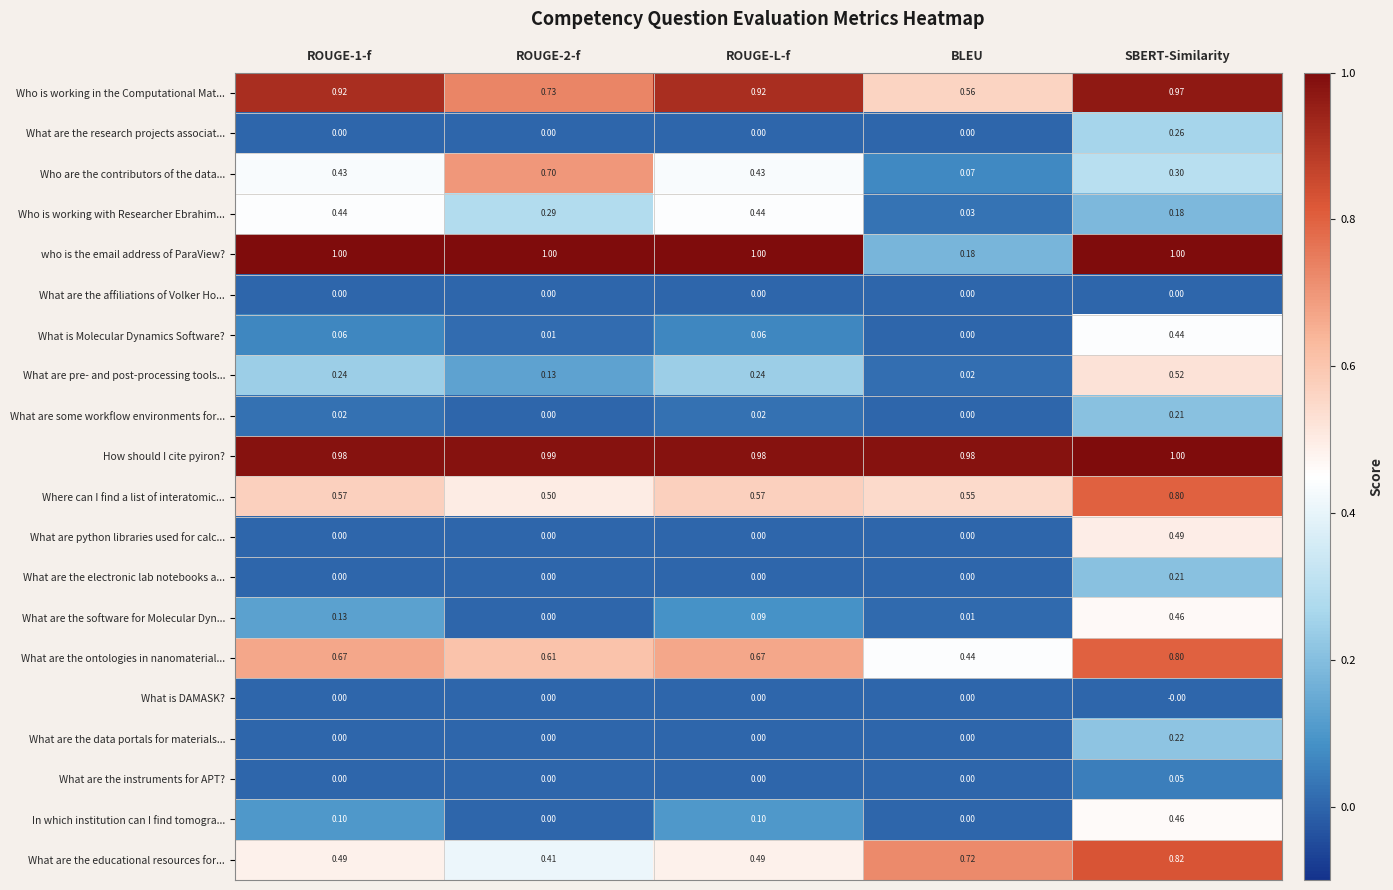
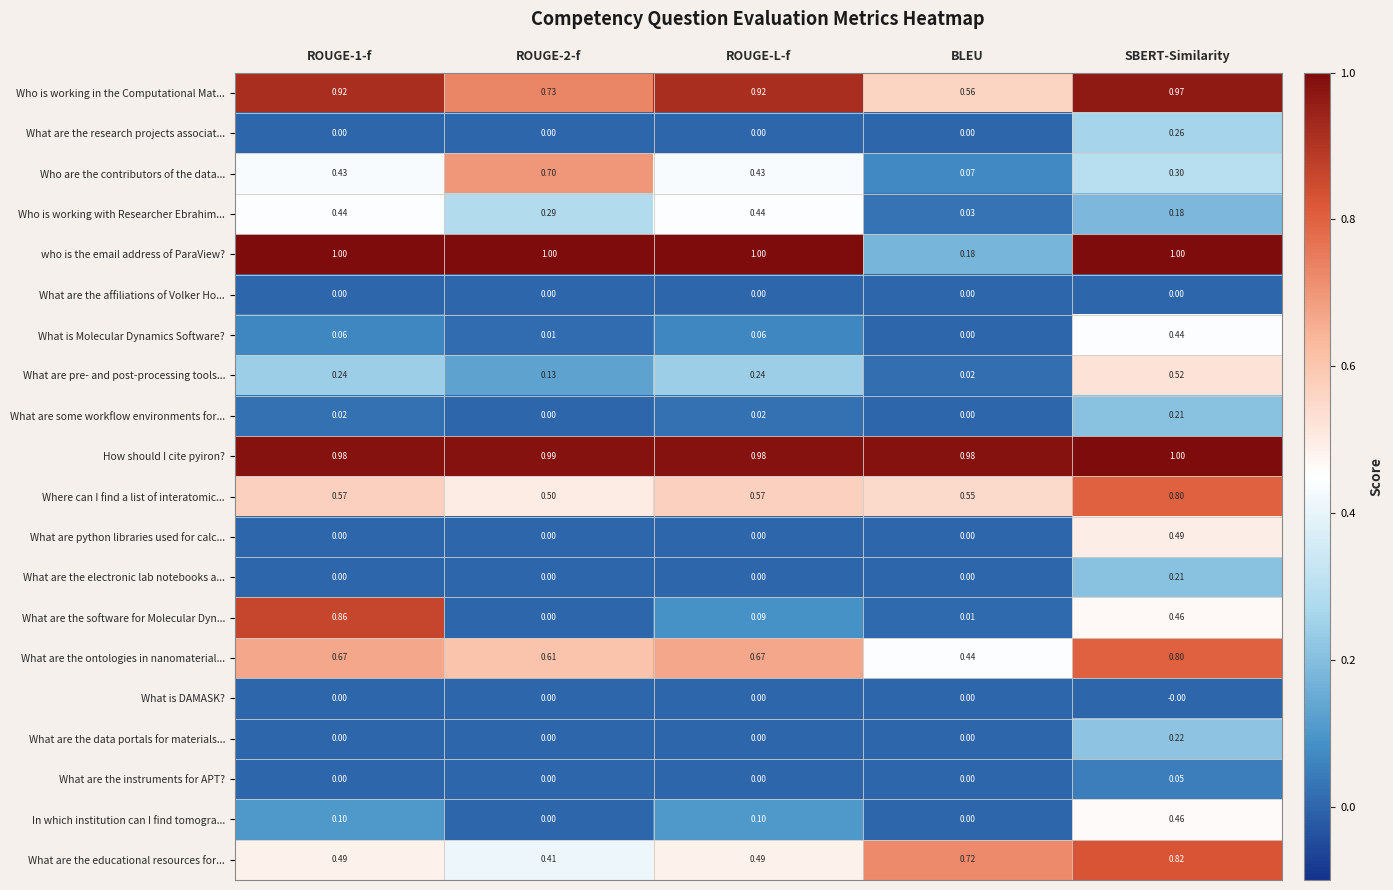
  {
    "Who is working in the Computational Mat...": {
      "ROUGE-1-f": 0.92,
      "ROUGE-2-f": 0.73,
      "ROUGE-L-f": 0.92,
      "BLEU": 0.56,
      "SBERT-Similarity": 0.97
    },
    "What are the research projects associat...": {
      "ROUGE-1-f": 0.00,
      "ROUGE-2-f": 0.00,
      "ROUGE-L-f": 0.00,
      "BLEU": 0.00,
      "SBERT-Similarity": 0.26
    },
    "Who are the contributors of the data...": {
      "ROUGE-1-f": 0.43,
      "ROUGE-2-f": 0.70,
      "ROUGE-L-f": 0.43,
      "BLEU": 0.07,
      "SBERT-Similarity": 0.30
    },
    "Who is working with Researcher Ebrahim...": {
      "ROUGE-1-f": 0.44,
      "ROUGE-2-f": 0.29,
      "ROUGE-L-f": 0.44,
      "BLEU": 0.03,
      "SBERT-Similarity": 0.18
    },
    "who is the email address of ParaView?": {
      "ROUGE-1-f": 1.00,
      "ROUGE-2-f": 1.00,
      "ROUGE-L-f": 1.00,
      "BLEU": 0.18,
      "SBERT-Similarity": 1.00
    },
    "What are the affiliations of Volker Ho...": {
      "ROUGE-1-f": 0.00,
      "ROUGE-2-f": 0.00,
      "ROUGE-L-f": 0.00,
      "BLEU": 0.00,
      "SBERT-Similarity": 0.00
    },
    "What is Molecular Dynamics Software?": {
      "ROUGE-1-f": 0.06,
      "ROUGE-2-f": 0.01,
      "ROUGE-L-f": 0.06,
      "BLEU": 0.00,
      "SBERT-Similarity": 0.44
    },
    "What are pre- and post-processing tools...": {
      "ROUGE-1-f": 0.24,
      "ROUGE-2-f": 0.13,
      "ROUGE-L-f": 0.24,
      "BLEU": 0.02,
      "SBERT-Similarity": 0.52
    },
    "What are some workflow environments for...": {
      "ROUGE-1-f": 0.02,
      "ROUGE-2-f": 0.00,
      "ROUGE-L-f": 0.02,
      "BLEU": 0.00,
      "SBERT-Similarity": 0.21
    },
    "How should I cite pyiron?": {
      "ROUGE-1-f": 0.98,
      "ROUGE-2-f": 0.99,
      "ROUGE-L-f": 0.98,
      "BLEU": 0.98,
      "SBERT-Similarity": 1.00
    },
    "Where can I find a list of interatomic...": {
      "ROUGE-1-f": 0.57,
      "ROUGE-2-f": 0.50,
      "ROUGE-L-f": 0.57,
      "BLEU": 0.55,
      "SBERT-Similarity": 0.80
    },
    "What are python libraries used for calc...": {
      "ROUGE-1-f": 0.00,
      "ROUGE-2-f": 0.00,
      "ROUGE-L-f": 0.00,
      "BLEU": 0.00,
      "SBERT-Similarity": 0.49
    },
    "What are the electronic lab notebooks a...": {
      "ROUGE-1-f": 0.00,
      "ROUGE-2-f": 0.00,
      "ROUGE-L-f": 0.00,
      "BLEU": 0.00,
      "SBERT-Similarity": 0.21
    },
    "What are the software for Molecular Dyn...": {
-     "ROUGE-1-f": 0.13,
+     "ROUGE-1-f": 0.86,
      "ROUGE-2-f": 0.00,
      "ROUGE-L-f": 0.09,
      "BLEU": 0.01,
      "SBERT-Similarity": 0.46
    },
    "What are the ontologies in nanomaterial...": {
      "ROUGE-1-f": 0.67,
      "ROUGE-2-f": 0.61,
      "ROUGE-L-f": 0.67,
      "BLEU": 0.44,
      "SBERT-Similarity": 0.80
    },
    "What is DAMASK?": {
      "ROUGE-1-f": 0.00,
      "ROUGE-2-f": 0.00,
      "ROUGE-L-f": 0.00,
      "BLEU": 0.00,
      "SBERT-Similarity": -0.00
    },
    "What are the data portals for materials...": {
      "ROUGE-1-f": 0.00,
      "ROUGE-2-f": 0.00,
      "ROUGE-L-f": 0.00,
      "BLEU": 0.00,
      "SBERT-Similarity": 0.22
    },
    "What are the instruments for APT?": {
      "ROUGE-1-f": 0.00,
      "ROUGE-2-f": 0.00,
      "ROUGE-L-f": 0.00,
      "BLEU": 0.00,
      "SBERT-Similarity": 0.05
    },
    "In which institution can I find tomogra...": {
      "ROUGE-1-f": 0.10,
      "ROUGE-2-f": 0.00,
      "ROUGE-L-f": 0.10,
      "BLEU": 0.00,
      "SBERT-Similarity": 0.46
    },
    "What are the educational resources for...": {
      "ROUGE-1-f": 0.49,
      "ROUGE-2-f": 0.41,
      "ROUGE-L-f": 0.49,
      "BLEU": 0.72,
      "SBERT-Similarity": 0.82
    }
  }
